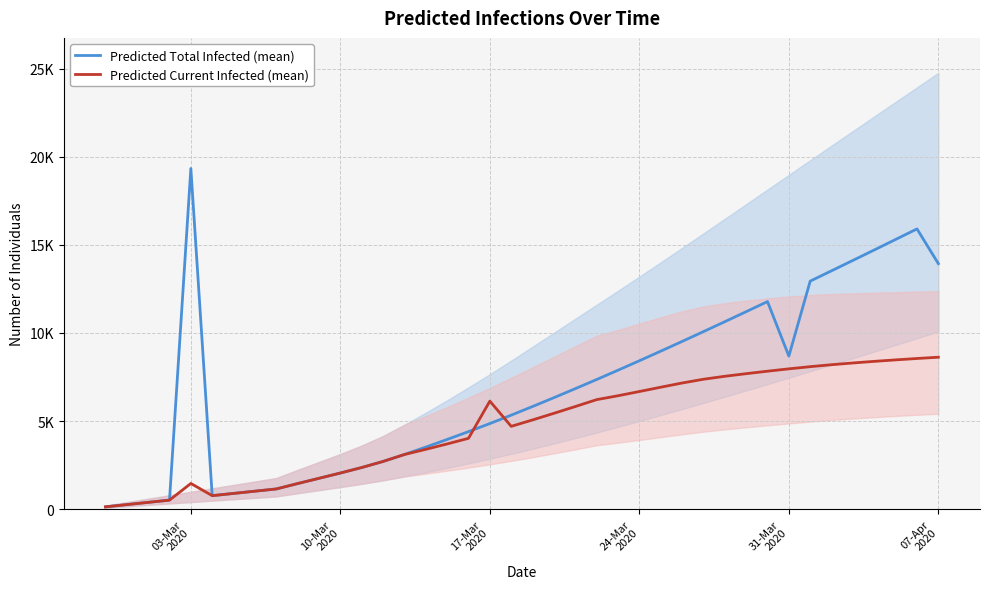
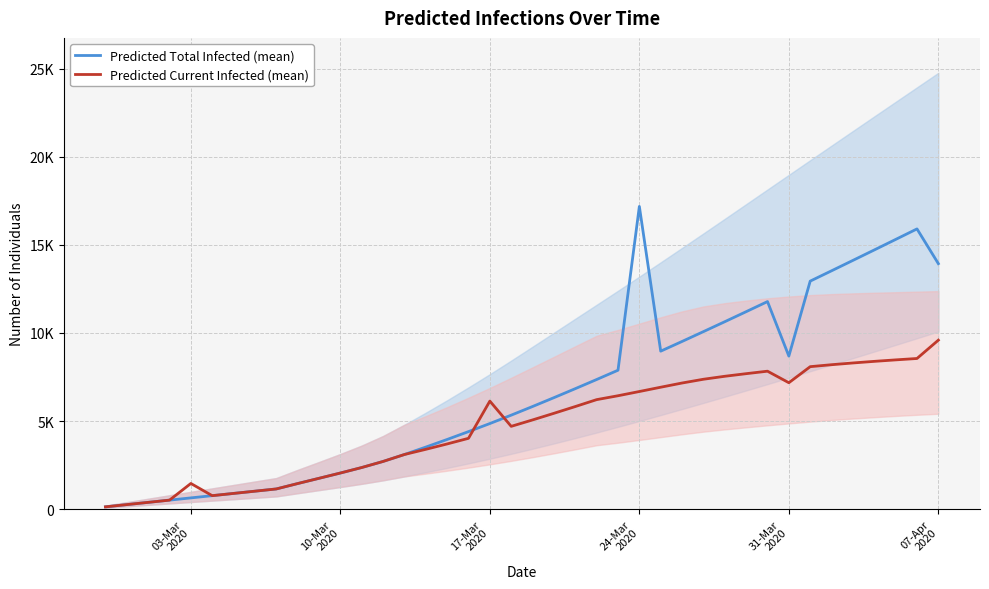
  {
    "Predicted Total Infected (mean)": {
-     "03-Mar 2020": 19300,
+     "03-Mar 2020": 600,
      "17-Mar 2020": 4900,
-     "24-Mar 2020": 8400,
+     "24-Mar 2020": 17200,
      "31-Mar 2020": 8700,
      "07-Apr 2020": 13900
    },
    "Predicted Current Infected (mean)": {
      "03-Mar 2020": 1500,
      "17-Mar 2020": 6100,
      "24-Mar 2020": 6700,
-     "31-Mar 2020": 8000,
-     "07-Apr 2020": 8600
+     "31-Mar 2020": 7200,
+     "07-Apr 2020": 9600
    }
  }
